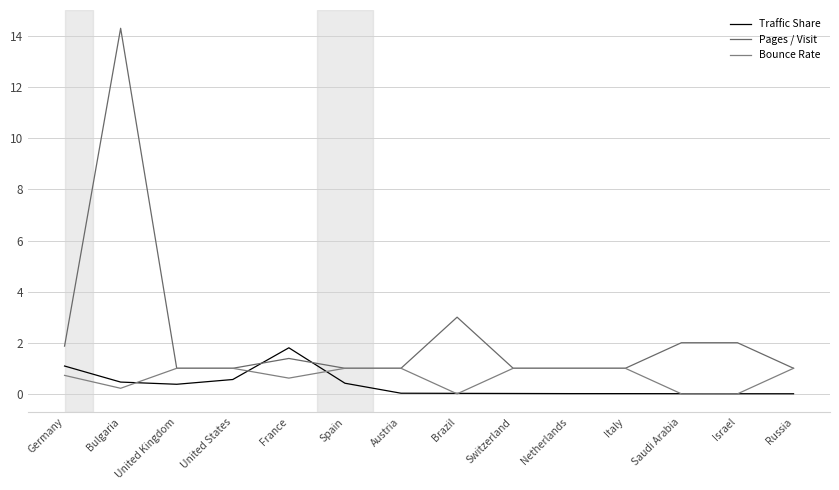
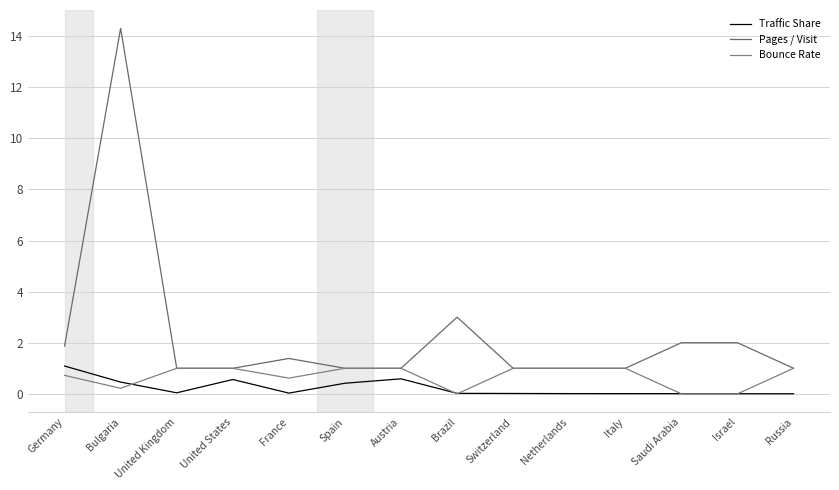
  {
    "Traffic Share": {
      "Germany": 1.1,
      "Bulgaria": 0.5,
-     "United Kingdom": 0.4,
+     "United Kingdom": 0.0,
      "United States": 0.6,
-     "France": 1.8,
+     "France": 0.0,
      "Spain": 0.4,
-     "Austria": 0.0,
+     "Austria": 0.6,
      "Switzerland": 0.0,
      "Netherlands": 0.0,
      "Italy": 0.0,
      "Russia": 0.0
    }
  }
